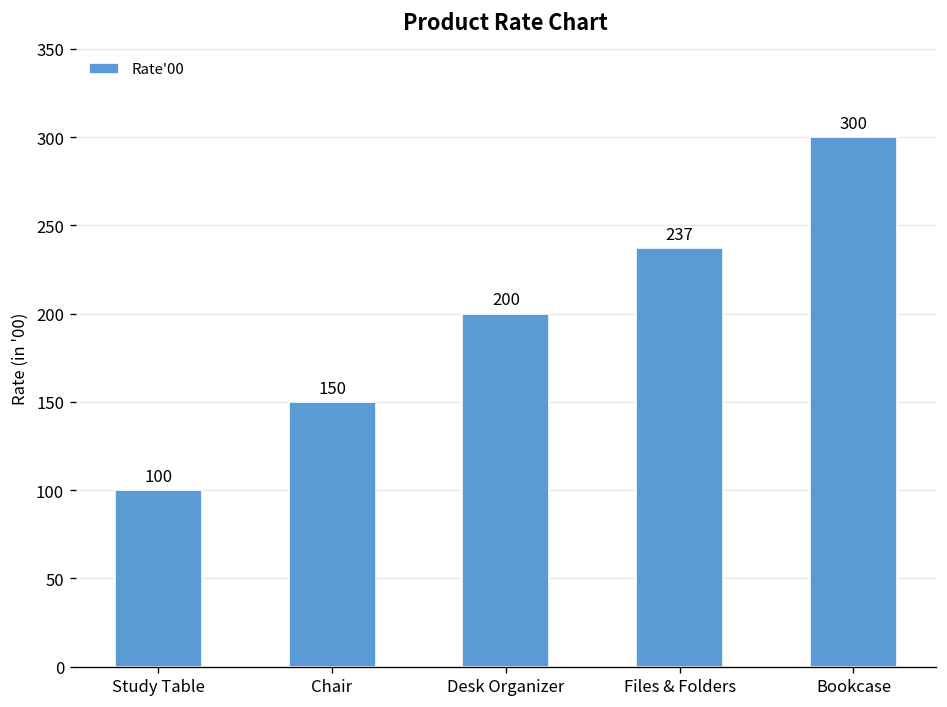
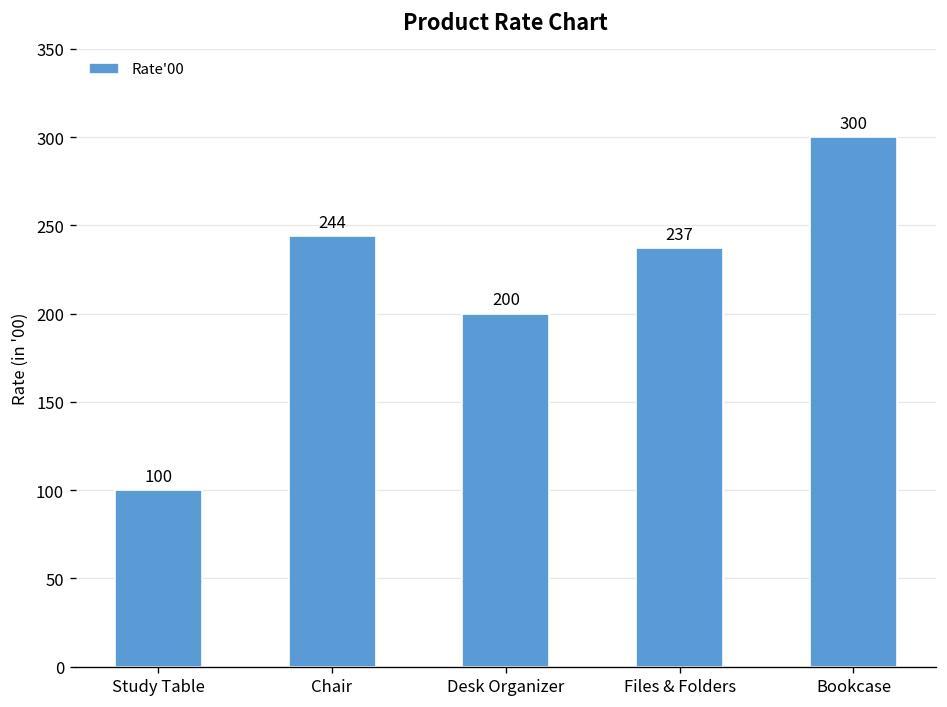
  {
    "Study Table": 100,
-   "Chair": 150,
+   "Chair": 244,
    "Desk Organizer": 200,
    "Files & Folders": 237,
    "Bookcase": 300
  }
